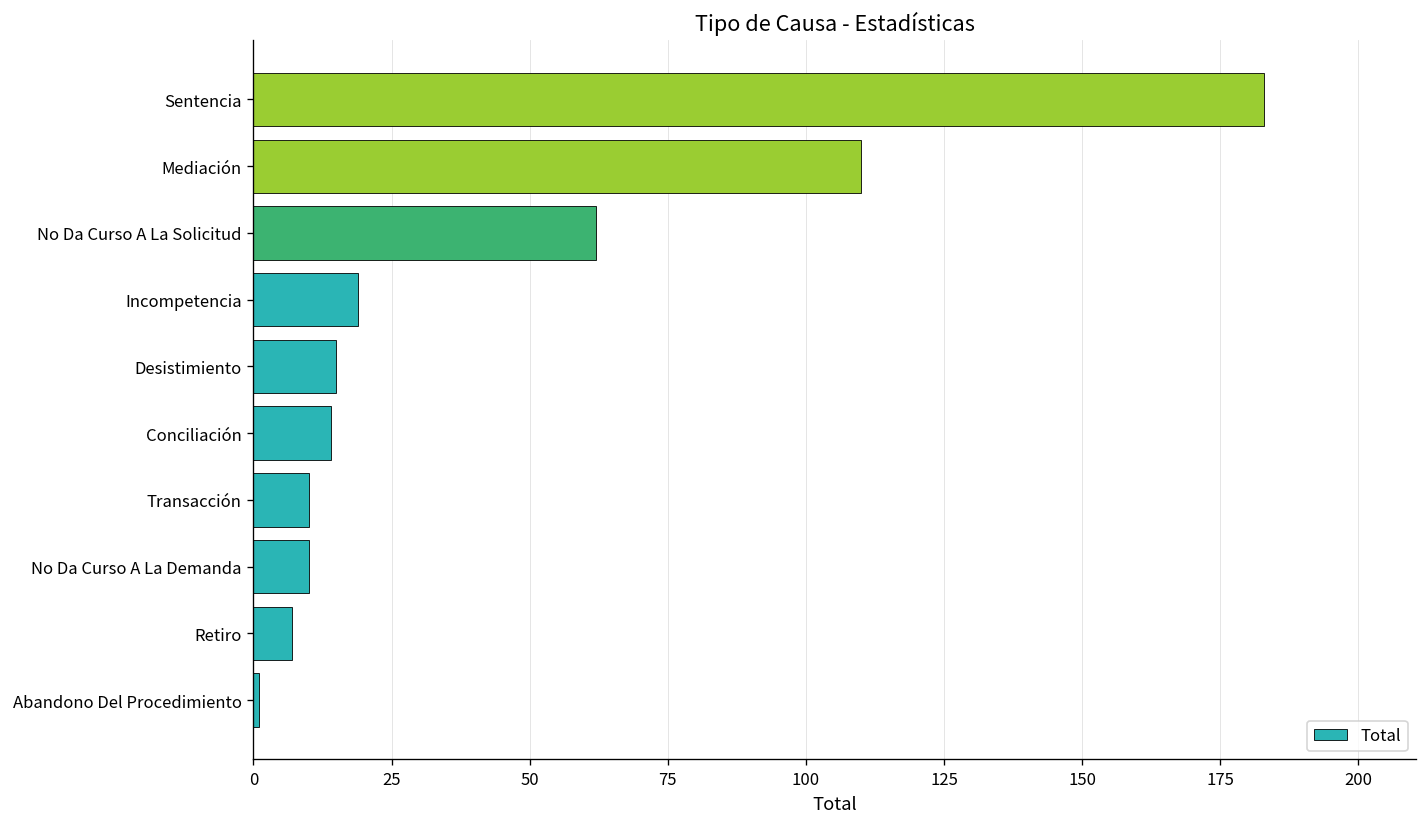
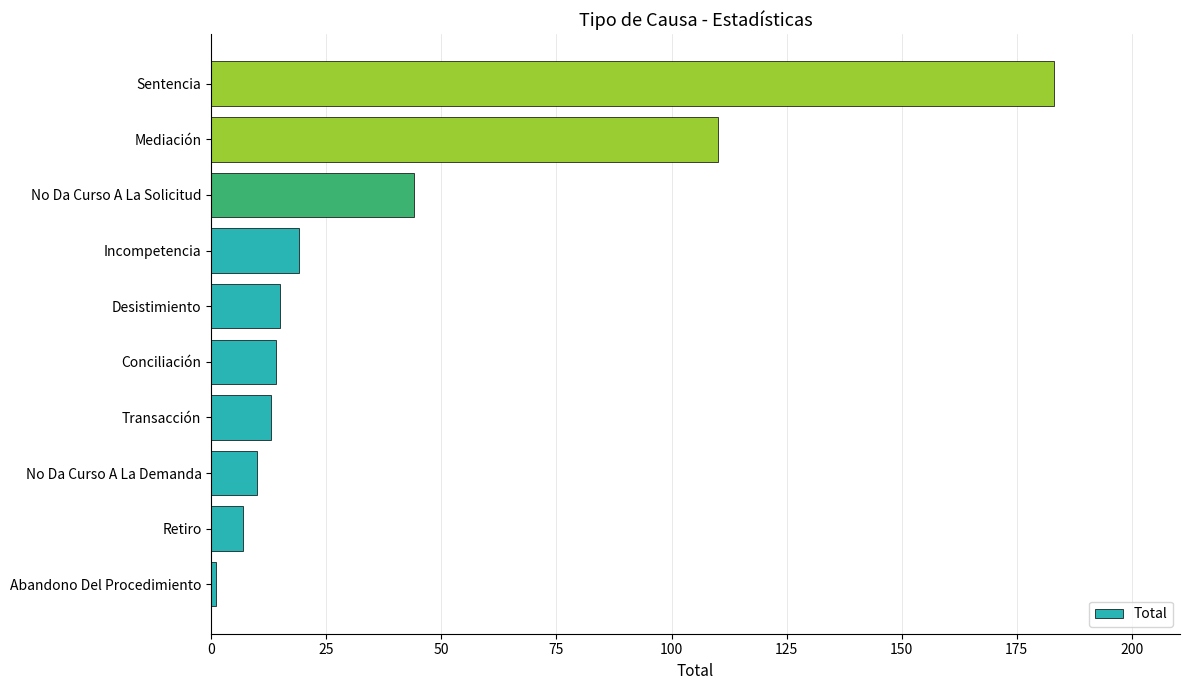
  {
    "Sentencia": 183,
    "Mediación": 110,
-   "No Da Curso A La Solicitud": 62,
+   "No Da Curso A La Solicitud": 44,
    "Incompetencia": 19,
    "Desistimiento": 15,
    "Conciliación": 14,
-   "Transacción": 10,
+   "Transacción": 13,
    "No Da Curso A La Demanda": 10,
    "Retiro": 7,
    "Abandono Del Procedimiento": 1
  }
